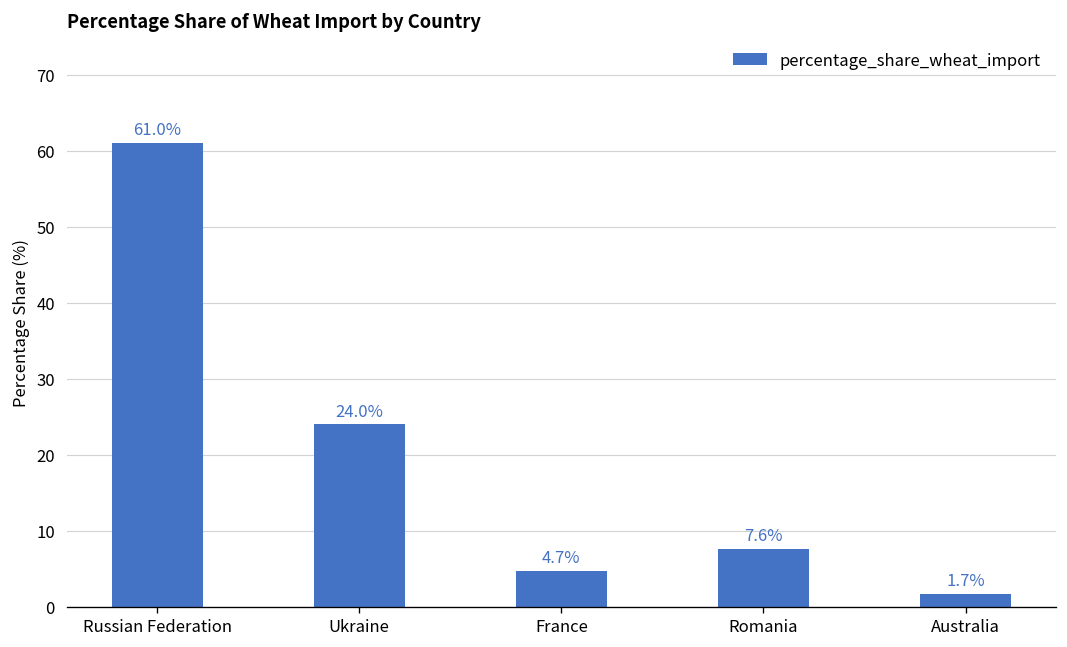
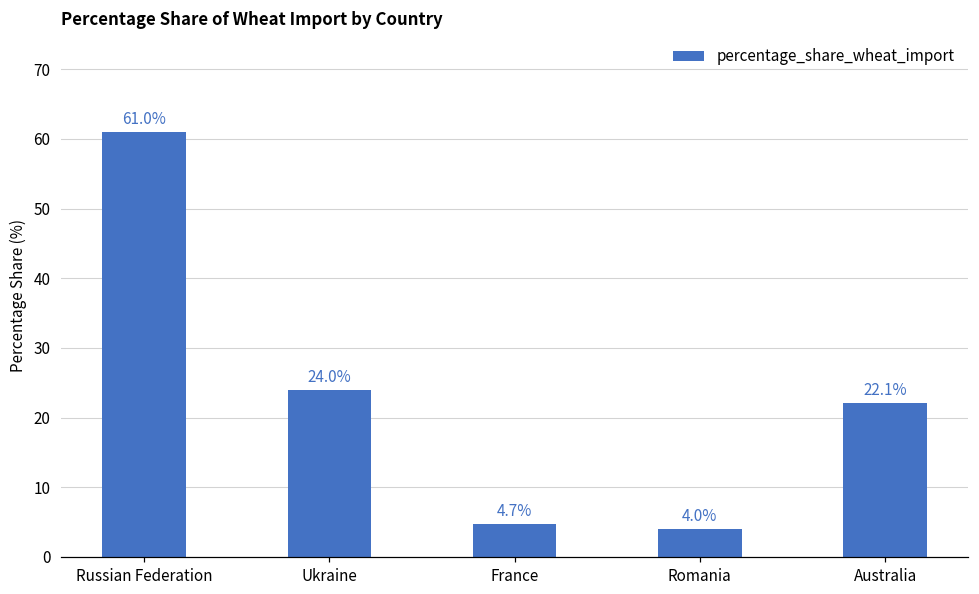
  {
    "Russian Federation": "61.0%",
    "Ukraine": "24.0%",
    "France": "4.7%",
-   "Romania": "7.6%",
-   "Australia": "1.7%"
+   "Romania": "4.0%",
+   "Australia": "22.1%"
  }
